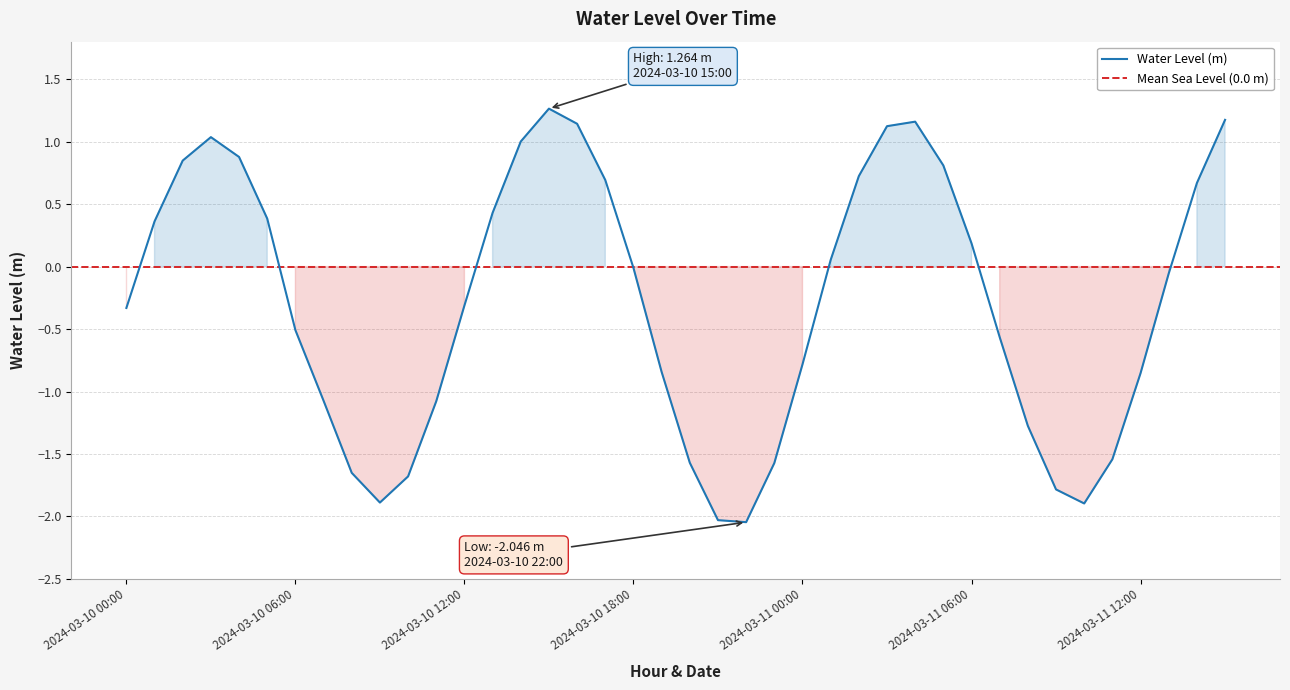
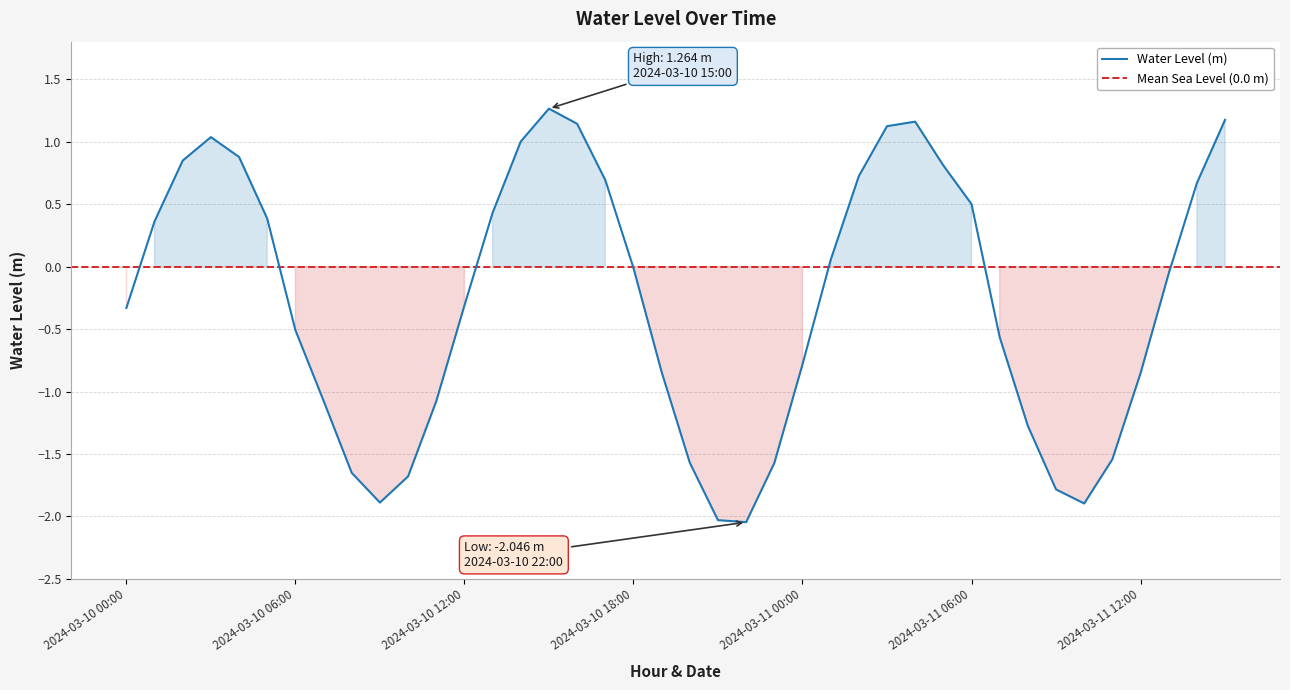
  {
    "2024-03-10 00:00": -0.33,
    "2024-03-10 06:00": -0.51,
    "2024-03-10 12:00": -0.31,
    "2024-03-10 18:00": -0.01,
    "2024-03-11 00:00": -0.78,
-   "2024-03-11 06:00": 0.19,
+   "2024-03-11 06:00": 0.50,
    "2024-03-11 12:00": -0.85
  }
